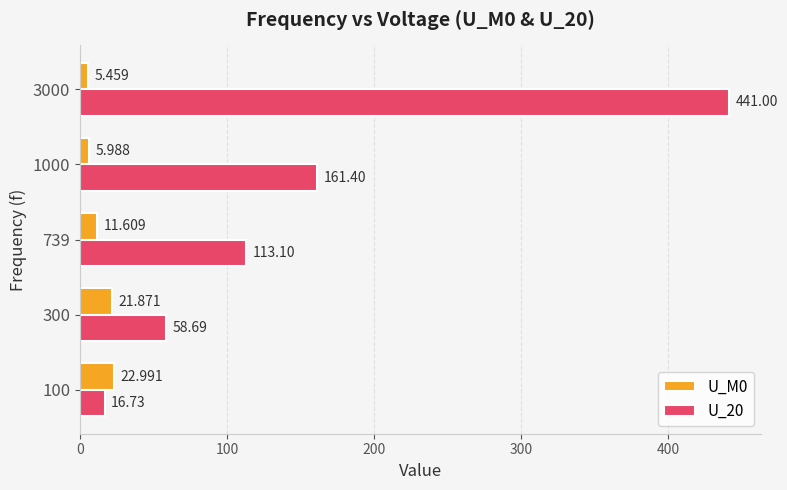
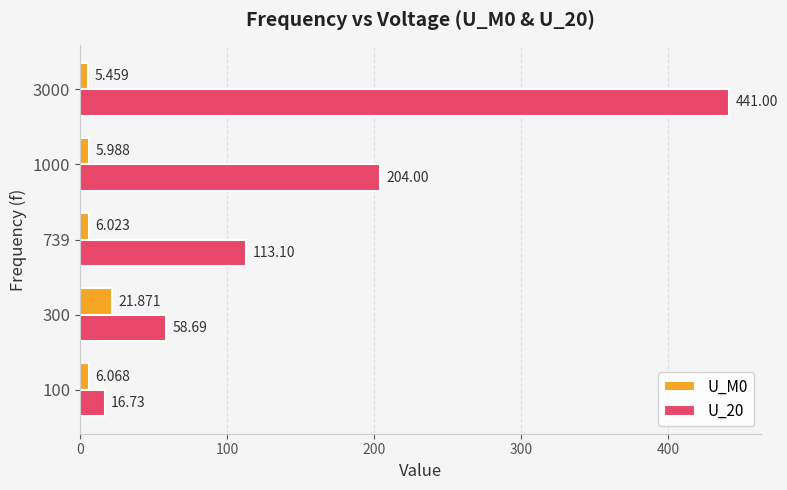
  {
    "U_M0": {
      "3000": 5.459,
      "1000": 5.988,
-     "739": 11.609,
+     "739": 6.023,
      "300": 21.871,
-     "100": 22.991
+     "100": 6.068
    },
    "U_20": {
      "3000": 441.00,
-     "1000": 161.40,
+     "1000": 204.00,
      "739": 113.10,
      "300": 58.69,
      "100": 16.73
    }
  }
